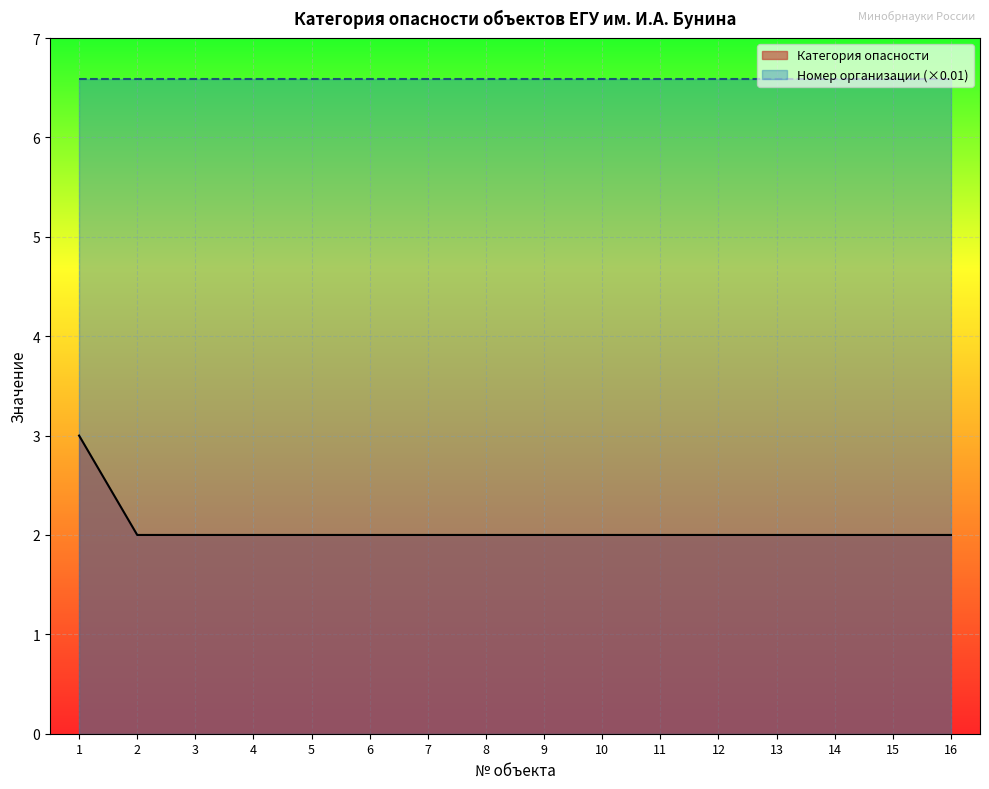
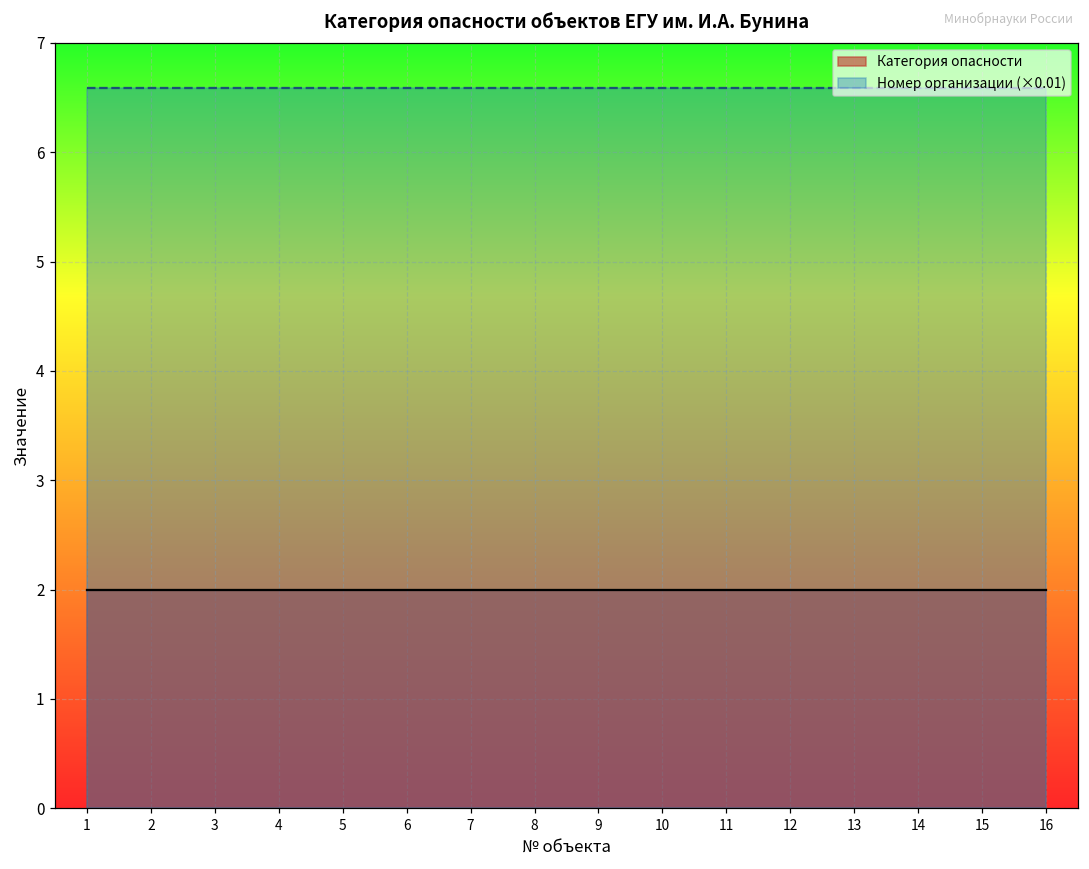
  {
    "Категория опасности": {
-     "1": 3,
+     "1": 2,
      "2": 2,
      "3": 2,
      "4": 2,
      "5": 2,
      "6": 2,
      "7": 2,
      "8": 2,
      "9": 2,
      "10": 2,
      "11": 2,
      "12": 2,
      "13": 2,
      "14": 2,
      "15": 2,
      "16": 2
    },
    "Номер организации (×0.01)": {
      "1": 6.6,
      "2": 6.6,
      "3": 6.6,
      "4": 6.6,
      "5": 6.6,
      "6": 6.6,
      "7": 6.6,
      "8": 6.6,
      "9": 6.6,
      "10": 6.6,
      "11": 6.6,
      "12": 6.6
    }
  }
